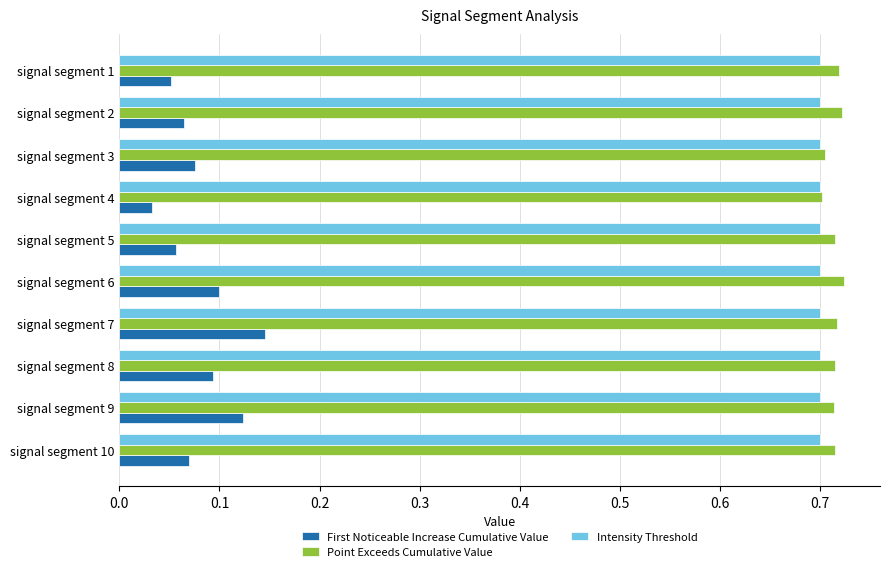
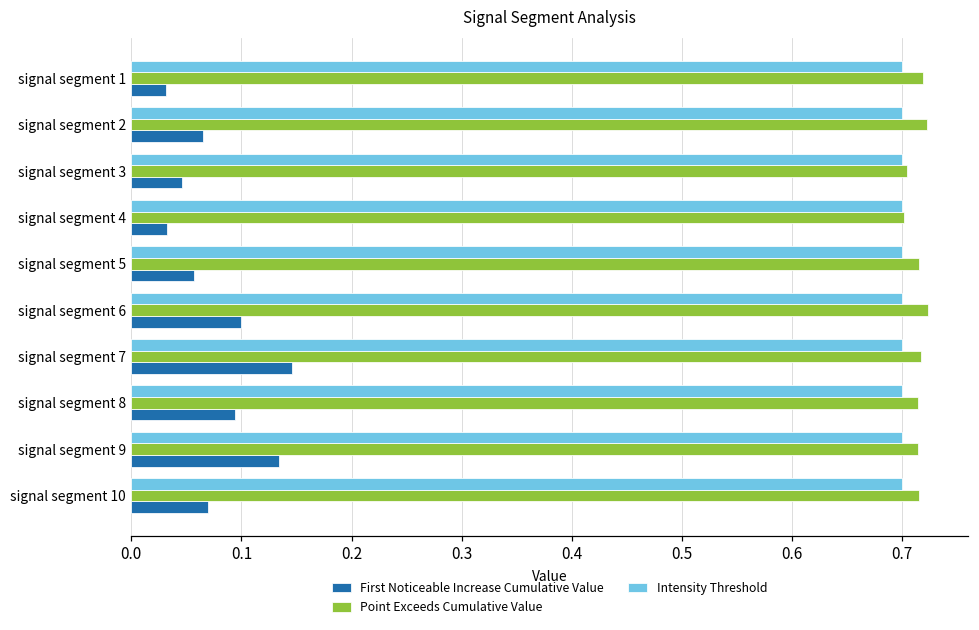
  {
    "First Noticeable Increase Cumulative Value": {
-     "signal segment 1": 0.052,
+     "signal segment 1": 0.031,
      "signal segment 2": 0.065,
-     "signal segment 3": 0.076,
+     "signal segment 3": 0.046,
      "signal segment 4": 0.032,
      "signal segment 5": 0.057,
      "signal segment 6": 0.100,
      "signal segment 7": 0.146,
      "signal segment 8": 0.094,
-     "signal segment 9": 0.123,
+     "signal segment 9": 0.134,
      "signal segment 10": 0.070
    },
    "Point Exceeds Cumulative Value": {
      "signal segment 1": 0.719,
      "signal segment 2": 0.722,
      "signal segment 3": 0.705,
      "signal segment 4": 0.702,
      "signal segment 5": 0.715,
      "signal segment 6": 0.723,
      "signal segment 7": 0.717,
      "signal segment 8": 0.714,
      "signal segment 9": 0.714,
      "signal segment 10": 0.715
    },
    "Intensity Threshold": {
      "signal segment 1": 0.700,
      "signal segment 2": 0.700,
      "signal segment 3": 0.700,
      "signal segment 4": 0.700,
      "signal segment 5": 0.700,
      "signal segment 6": 0.700,
      "signal segment 7": 0.700,
      "signal segment 8": 0.700,
      "signal segment 9": 0.700,
      "signal segment 10": 0.700
    }
  }
